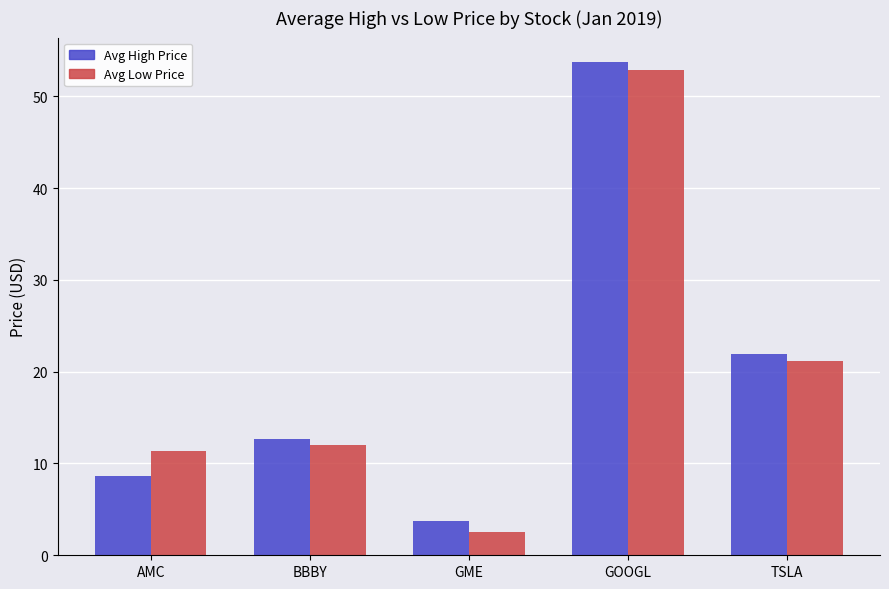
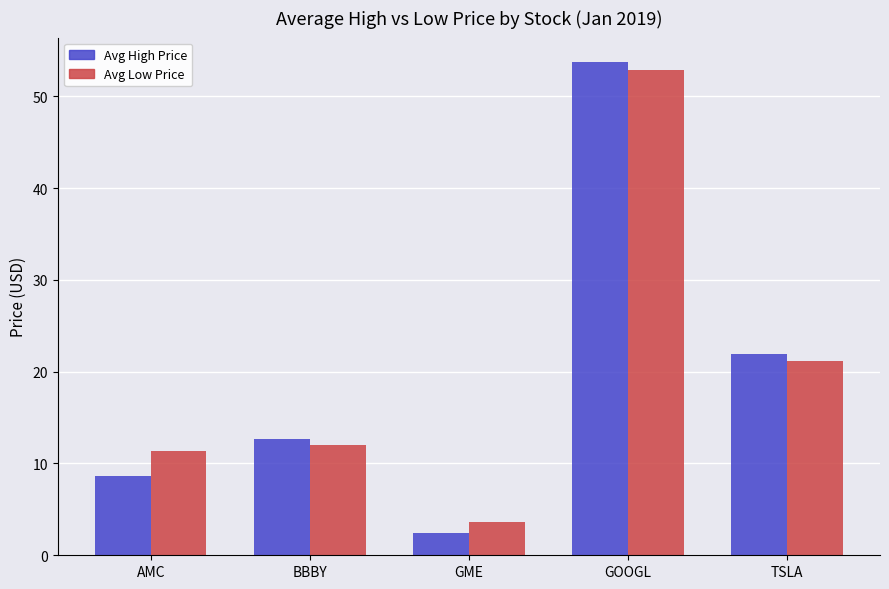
  {
    "Avg High Price": {
      "AMC": 9,
      "BBBY": 13,
-     "GME": 4,
+     "GME": 2,
      "GOOGL": 54,
      "TSLA": 22
    },
    "Avg Low Price": {
      "AMC": 11,
      "BBBY": 12,
-     "GME": 3,
+     "GME": 4,
      "GOOGL": 53,
      "TSLA": 21
    }
  }
